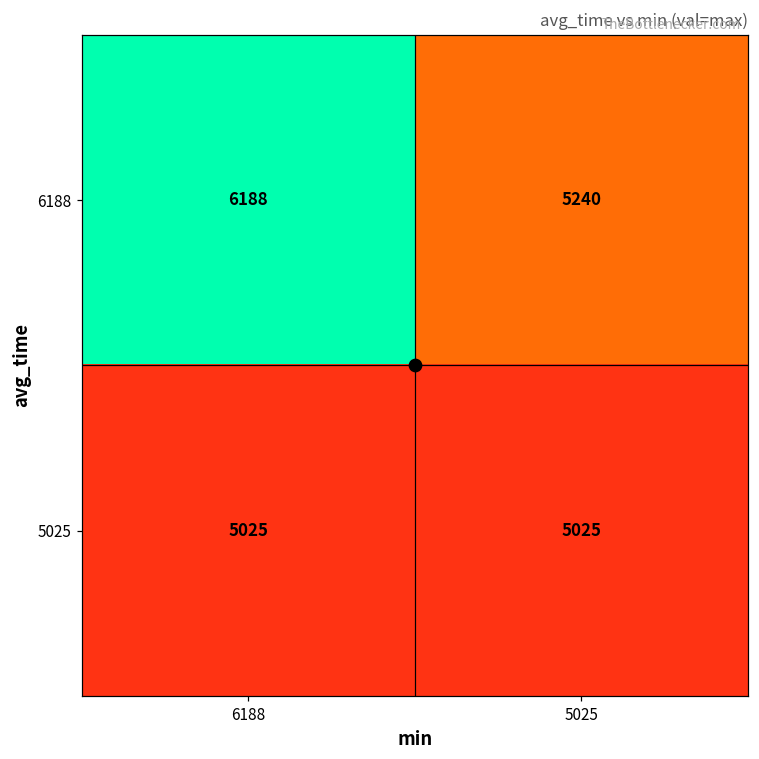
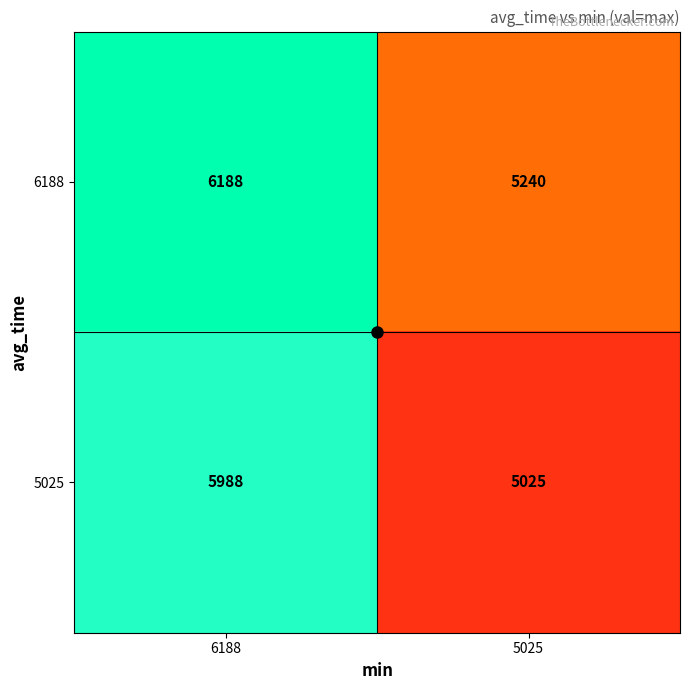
  {
    "6188": {
      "6188": 6188,
      "5025": 5240
    },
    "5025": {
-     "6188": 5025,
+     "6188": 5988,
      "5025": 5025
    }
  }
